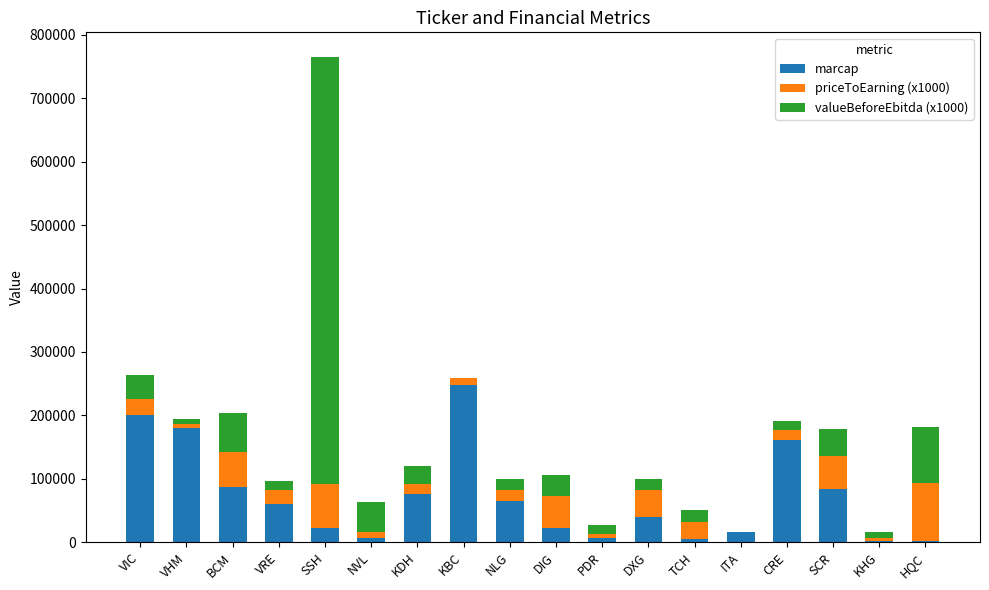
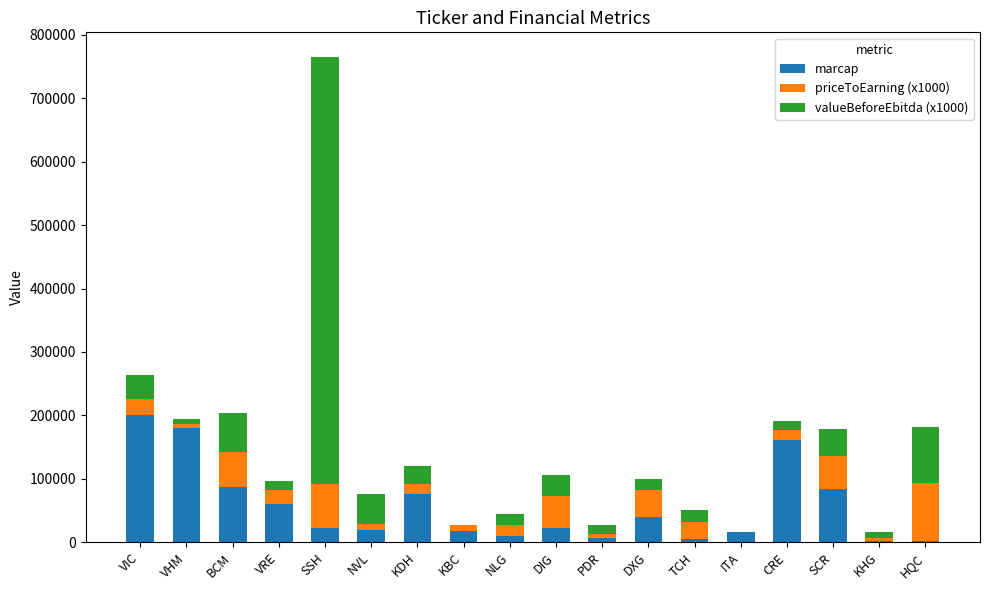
  {
    "marcap": {
      "VIC": 200000,
      "VHM": 180000,
      "BCM": 90000,
      "VRE": 60000,
      "SSH": 20000,
-     "NVL": 10000,
+     "NVL": 20000,
      "KDH": 80000,
-     "KBC": 250000,
-     "NLG": 70000,
+     "KBC": 20000,
+     "NLG": 10000,
      "DIG": 20000,
      "PDR": 10000,
      "DXG": 40000,
      "TCH": 0,
      "ITA": 20000,
      "CRE": 160000,
      "SCR": 80000
    },
    "priceToEarning (x1000)": {
      "VIC": 20000,
      "VHM": 10000,
      "BCM": 50000,
      "VRE": 20000,
      "SSH": 70000,
      "NVL": 10000,
      "KDH": 20000,
      "KBC": 10000,
      "NLG": 20000,
      "DIG": 50000,
      "PDR": 10000,
      "DXG": 40000,
      "TCH": 30000,
      "ITA": 0,
      "CRE": 20000,
      "SCR": 50000,
      "KHG": 0,
      "HQC": 90000
    },
    "valueBeforeEbitda (x1000)": {
      "VIC": 40000,
      "VHM": 10000,
      "BCM": 60000,
      "VRE": 10000,
      "SSH": 670000,
      "NVL": 50000,
      "KDH": 30000,
      "KBC": 0,
      "NLG": 20000,
      "DIG": 30000,
      "PDR": 10000,
      "DXG": 20000,
      "TCH": 20000,
      "ITA": 0,
      "CRE": 10000,
      "SCR": 40000,
      "KHG": 10000,
      "HQC": 90000
    }
  }
